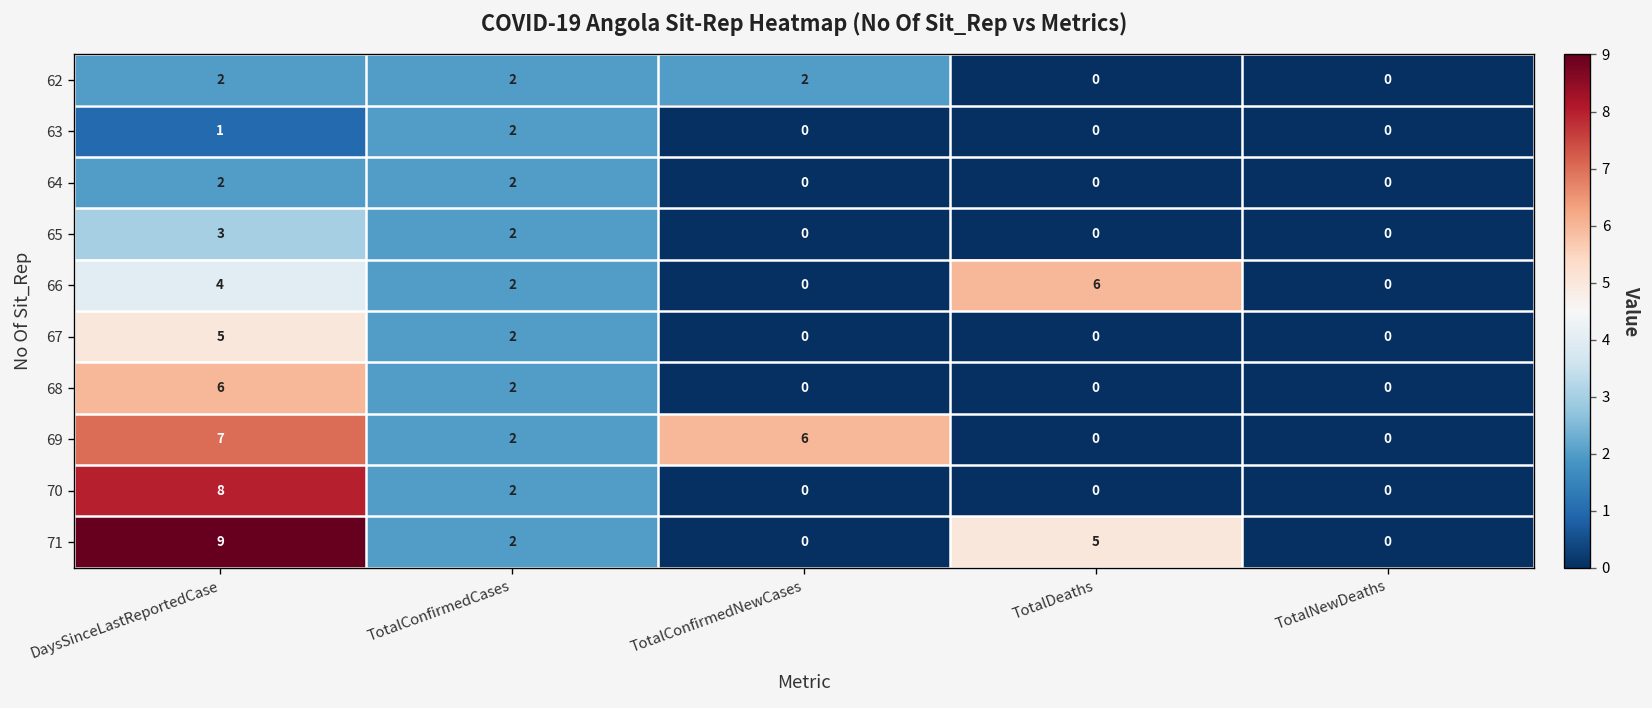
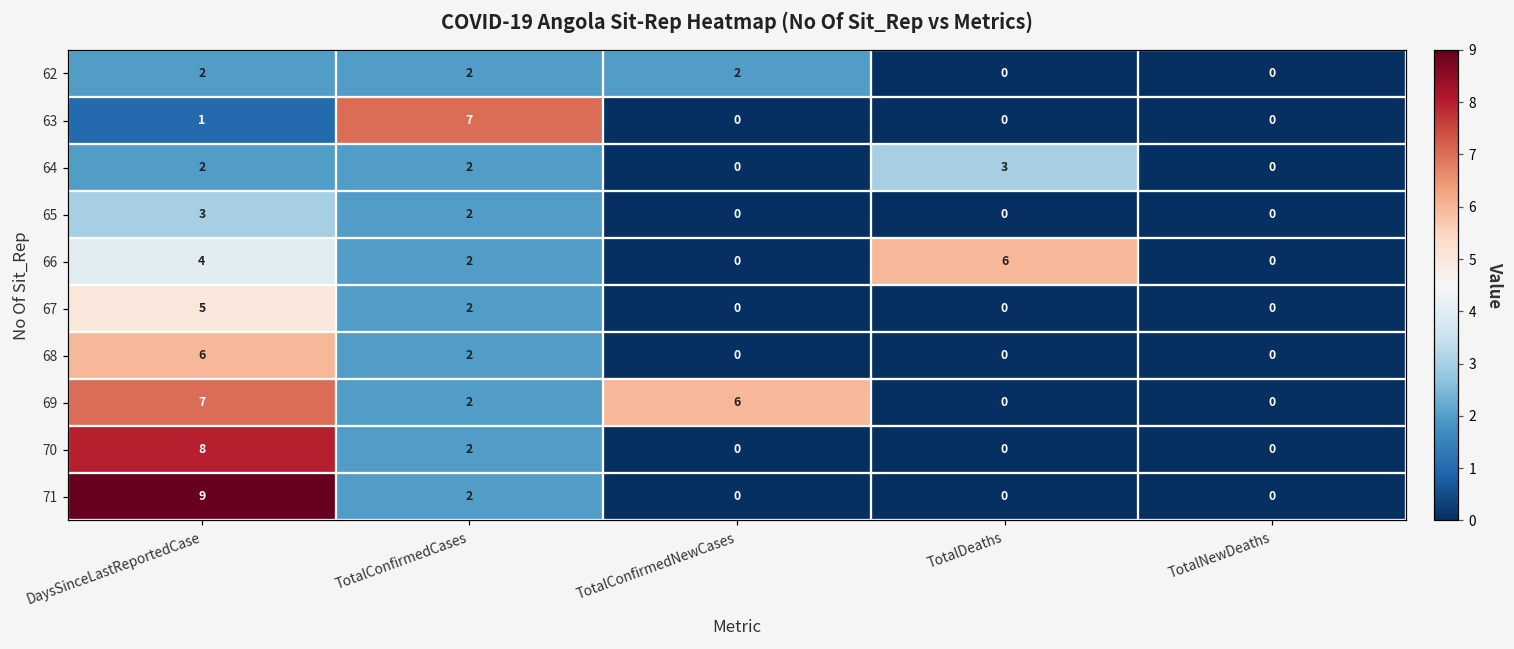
  {
    "62": {
      "DaysSinceLastReportedCase": 2,
      "TotalConfirmedCases": 2,
      "TotalConfirmedNewCases": 2,
      "TotalDeaths": 0,
      "TotalNewDeaths": 0
    },
    "63": {
      "DaysSinceLastReportedCase": 1,
-     "TotalConfirmedCases": 2,
+     "TotalConfirmedCases": 7,
      "TotalConfirmedNewCases": 0,
      "TotalDeaths": 0,
      "TotalNewDeaths": 0
    },
    "64": {
      "DaysSinceLastReportedCase": 2,
      "TotalConfirmedCases": 2,
      "TotalConfirmedNewCases": 0,
-     "TotalDeaths": 0,
+     "TotalDeaths": 3,
      "TotalNewDeaths": 0
    },
    "65": {
      "DaysSinceLastReportedCase": 3,
      "TotalConfirmedCases": 2,
      "TotalConfirmedNewCases": 0,
      "TotalDeaths": 0,
      "TotalNewDeaths": 0
    },
    "66": {
      "DaysSinceLastReportedCase": 4,
      "TotalConfirmedCases": 2,
      "TotalConfirmedNewCases": 0,
      "TotalDeaths": 6,
      "TotalNewDeaths": 0
    },
    "67": {
      "DaysSinceLastReportedCase": 5,
      "TotalConfirmedCases": 2,
      "TotalConfirmedNewCases": 0,
      "TotalDeaths": 0,
      "TotalNewDeaths": 0
    },
    "68": {
      "DaysSinceLastReportedCase": 6,
      "TotalConfirmedCases": 2,
      "TotalConfirmedNewCases": 0,
      "TotalDeaths": 0,
      "TotalNewDeaths": 0
    },
    "69": {
      "DaysSinceLastReportedCase": 7,
      "TotalConfirmedCases": 2,
      "TotalConfirmedNewCases": 6,
      "TotalDeaths": 0,
      "TotalNewDeaths": 0
    },
    "70": {
      "DaysSinceLastReportedCase": 8,
      "TotalConfirmedCases": 2,
      "TotalConfirmedNewCases": 0,
      "TotalDeaths": 0,
      "TotalNewDeaths": 0
    },
    "71": {
      "DaysSinceLastReportedCase": 9,
      "TotalConfirmedCases": 2,
      "TotalConfirmedNewCases": 0,
-     "TotalDeaths": 5,
+     "TotalDeaths": 0,
      "TotalNewDeaths": 0
    }
  }
